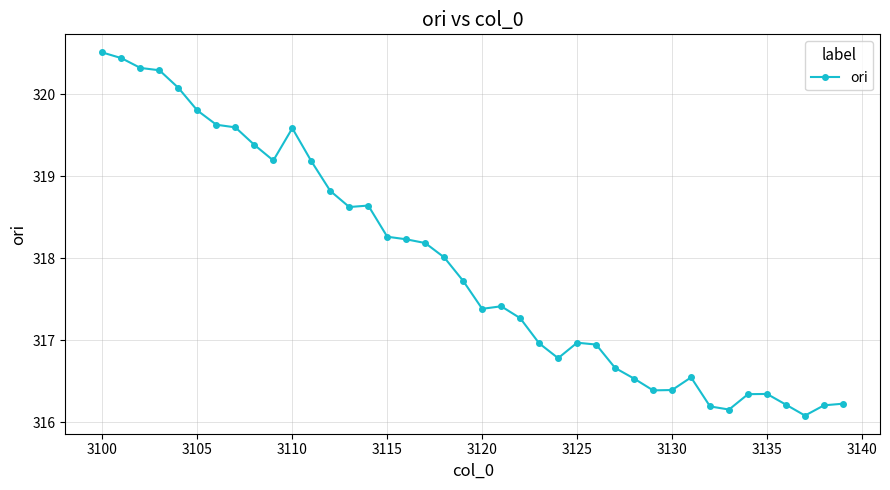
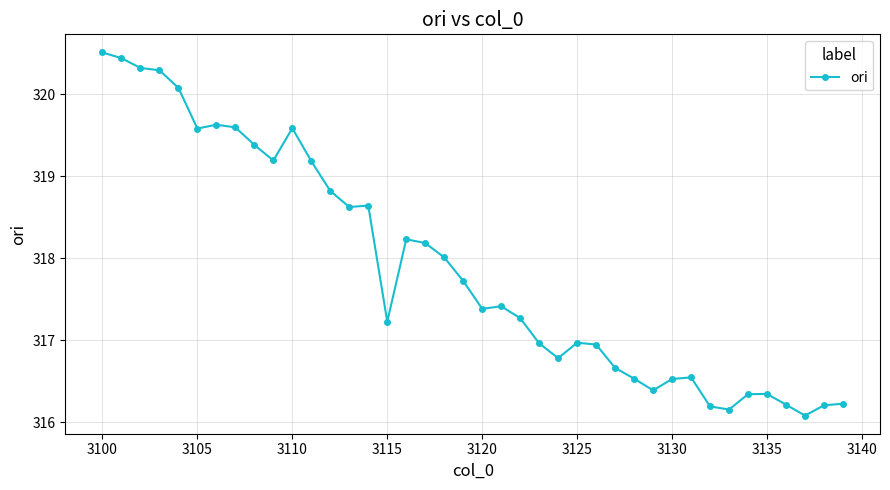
  {
    "3100": 320.5,
-   "3105": 319.8,
+   "3105": 319.6,
    "3110": 319.6,
-   "3115": 318.3,
+   "3115": 317.2,
    "3120": 317.4,
    "3125": 317.0,
-   "3130": 316.4,
+   "3130": 316.5,
    "3135": 316.3
  }
